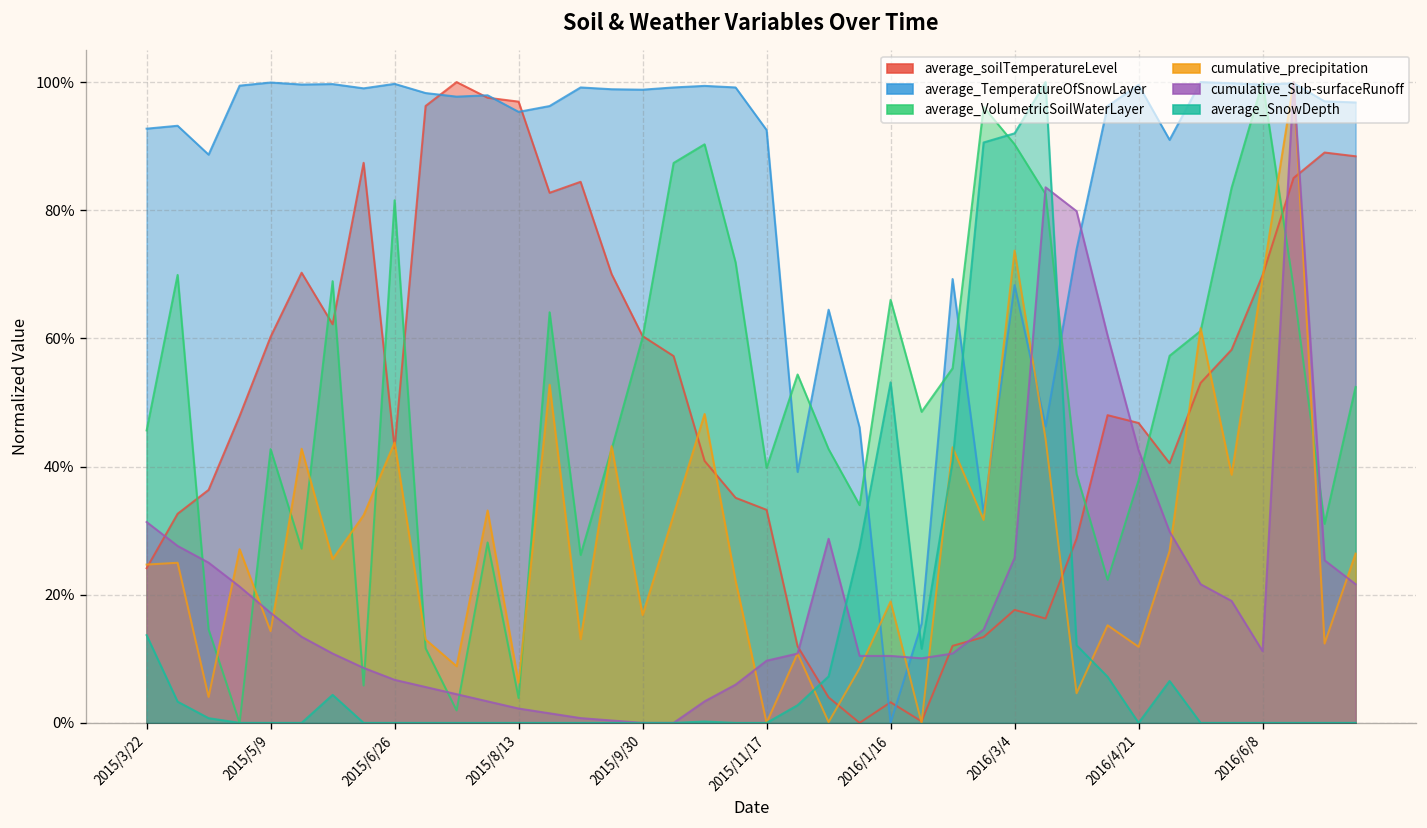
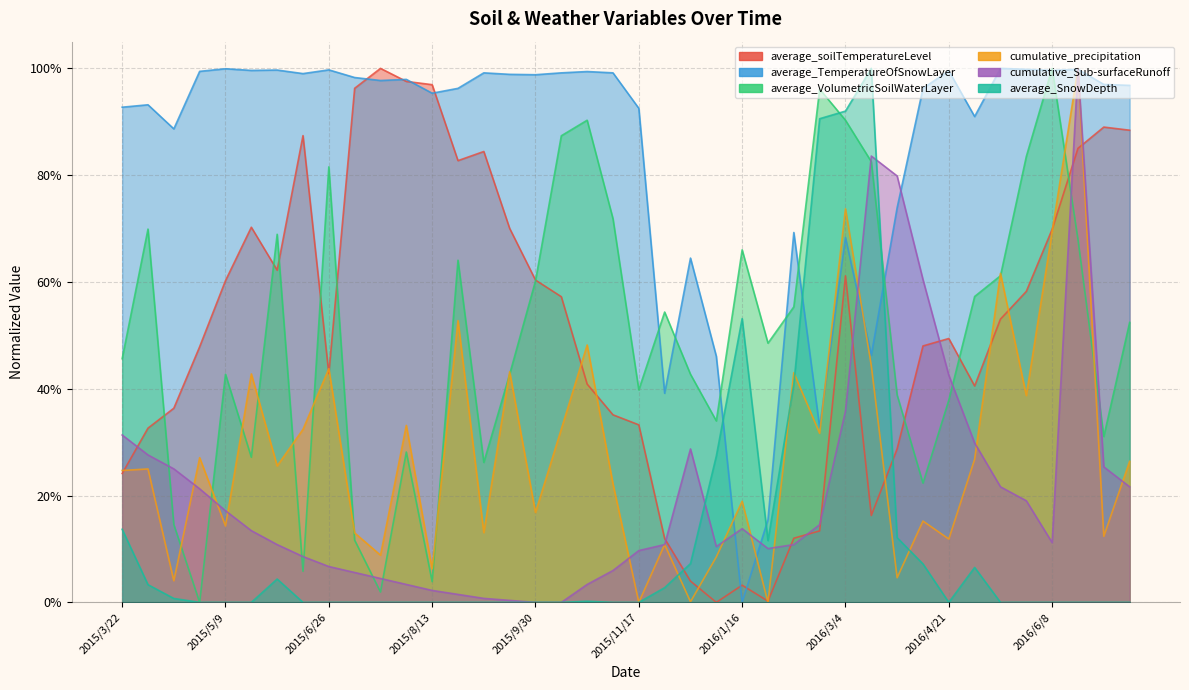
  {
    "average_soilTemperatureLevel": {
      "2015/3/22": "24%",
      "2015/5/9": "60%",
      "2015/6/26": "43%",
      "2015/8/13": "97%",
      "2015/11/17": "33%",
      "2016/1/16": "3%",
-     "2016/3/4": "18%",
-     "2016/4/21": "47%"
+     "2016/3/4": "61%",
+     "2016/4/21": "49%"
    },
    "cumulative_precipitation": {
      "2015/3/22": "25%",
      "2015/5/9": "14%",
      "2015/6/26": "44%",
      "2015/8/13": "6%",
      "2015/9/30": "17%",
      "2016/1/16": "19%",
      "2016/3/4": "74%",
      "2016/4/21": "12%"
    },
    "cumulative_Sub-surfaceRunoff": {
      "2015/3/22": "31%",
      "2015/5/9": "17%",
      "2015/6/26": "7%",
      "2015/8/13": "2%",
      "2015/11/17": "10%",
-     "2016/1/16": "10%",
-     "2016/3/4": "26%",
+     "2016/1/16": "14%",
+     "2016/3/4": "36%",
      "2016/4/21": "43%",
      "2016/6/8": "11%"
    }
  }
